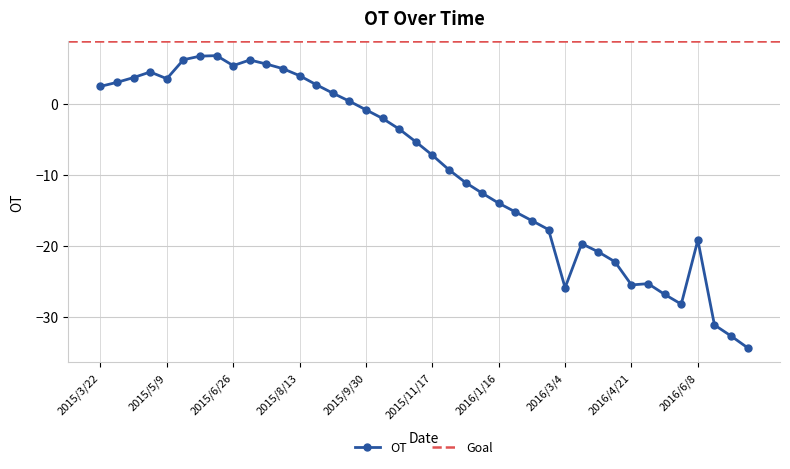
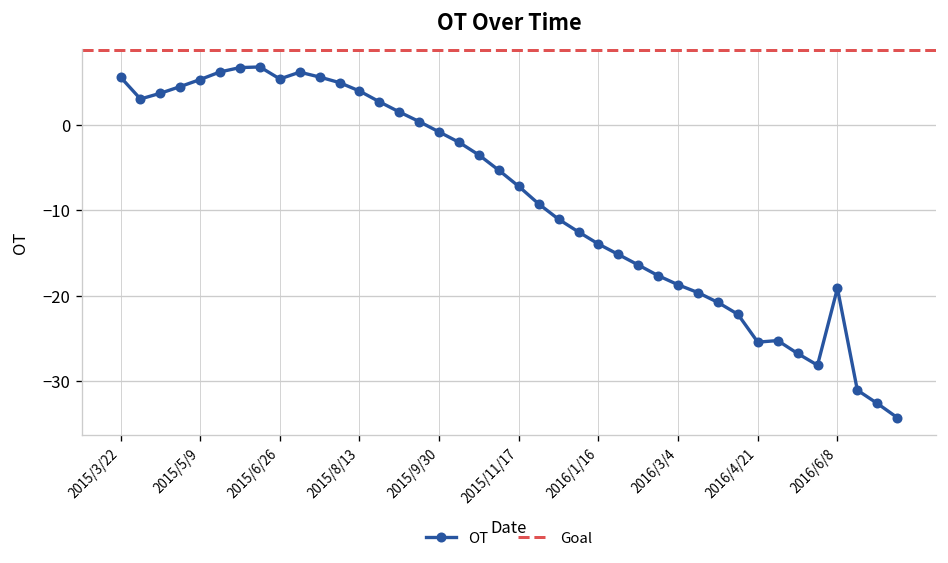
  {
-   "2015/3/22": 2,
-   "2015/5/9": 4,
+   "2015/3/22": 6,
+   "2015/5/9": 5,
    "2015/6/26": 5,
    "2015/8/13": 4,
    "2015/9/30": -1,
    "2015/11/17": -7,
    "2016/1/16": -14,
-   "2016/3/4": -26,
+   "2016/3/4": -19,
    "2016/4/21": -25,
    "2016/6/8": -19
  }
